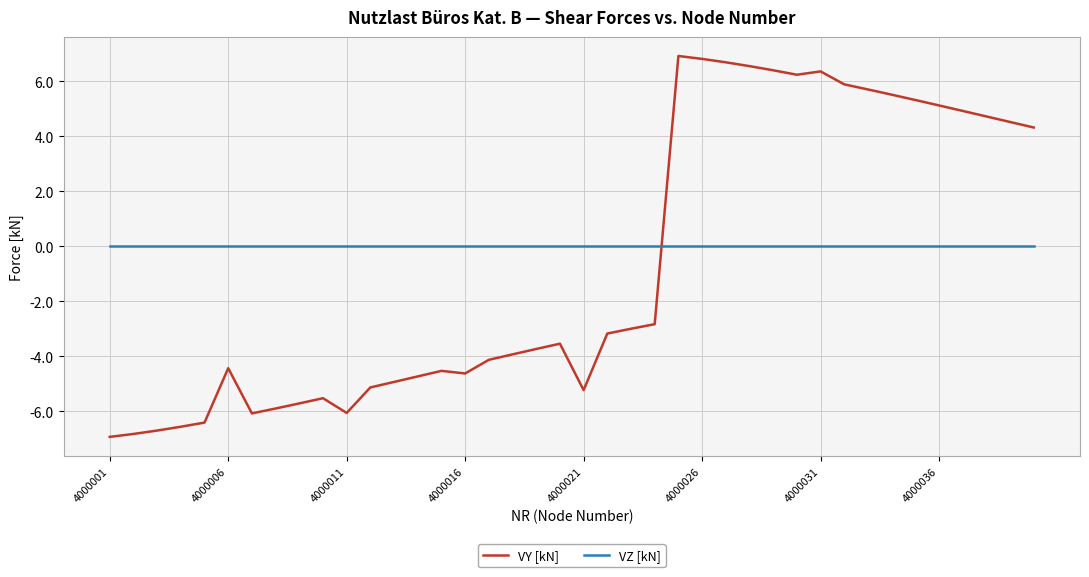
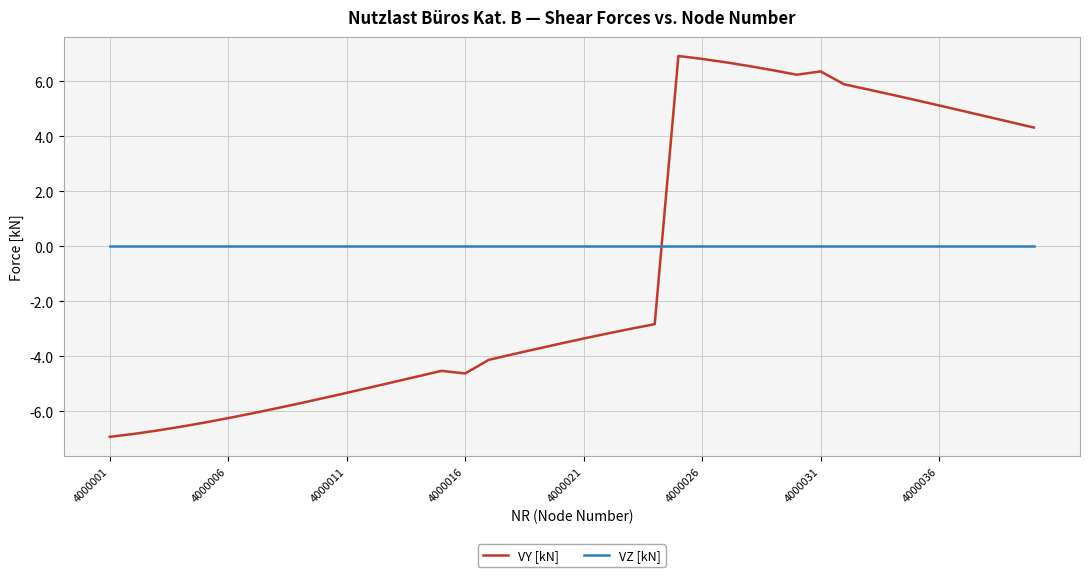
  {
    "VY [kN]": {
      "4000001": -6.9,
-     "4000006": -4.4,
-     "4000011": -6.1,
+     "4000006": -6.2,
+     "4000011": -5.3,
      "4000016": -4.6,
-     "4000021": -5.2,
+     "4000021": -3.3,
      "4000026": 6.8,
      "4000031": 6.4,
      "4000036": 5.1
    },
    "VZ [kN]": {
      "4000001": 0.0,
      "4000006": 0.0,
      "4000011": 0.0,
      "4000016": 0.0,
      "4000021": 0.0,
      "4000026": 0.0,
      "4000031": 0.0,
      "4000036": 0.0
    }
  }
